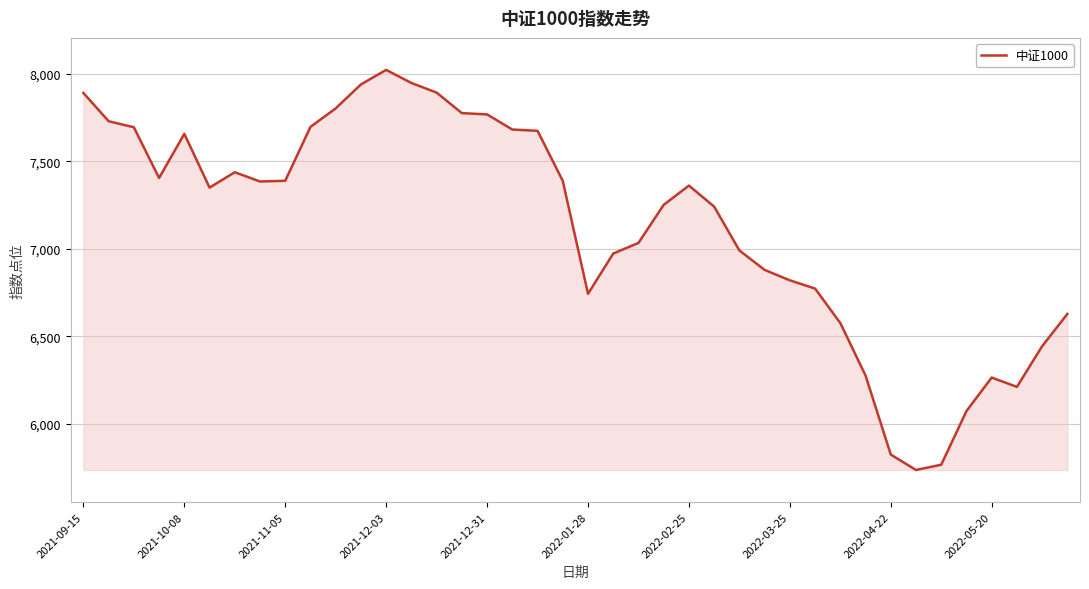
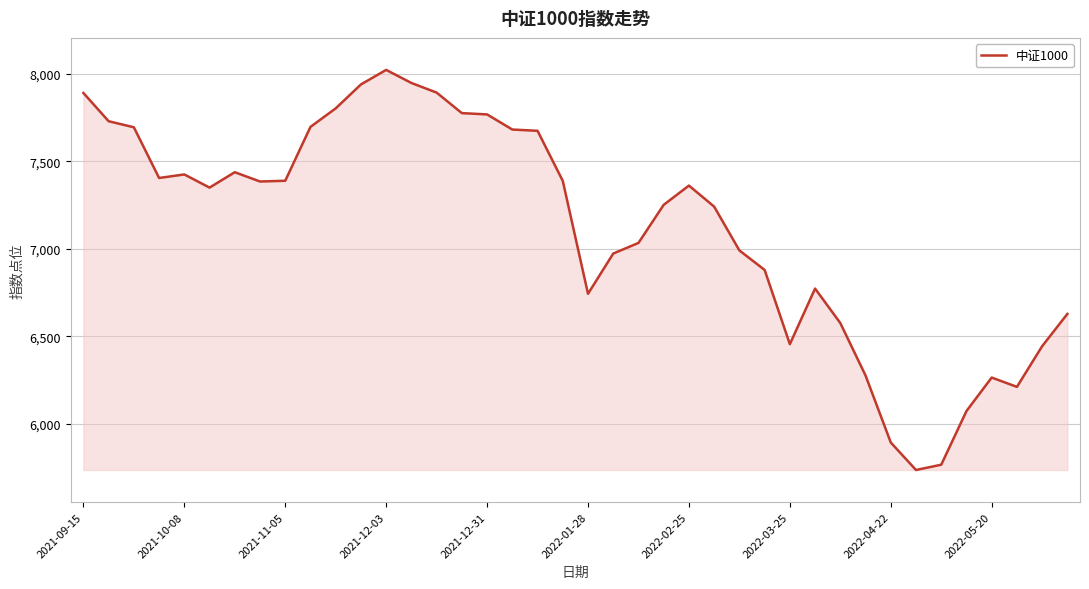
  {
    "2021-09-15": "7,890",
-   "2021-10-08": "7,660",
+   "2021-10-08": "7,430",
    "2021-11-05": "7,390",
    "2021-12-03": "8,020",
    "2021-12-31": "7,770",
    "2022-01-28": "6,740",
    "2022-02-25": "7,360",
-   "2022-03-25": "6,820",
-   "2022-04-22": "5,820",
+   "2022-03-25": "6,450",
+   "2022-04-22": "5,890",
    "2022-05-20": "6,260"
  }
